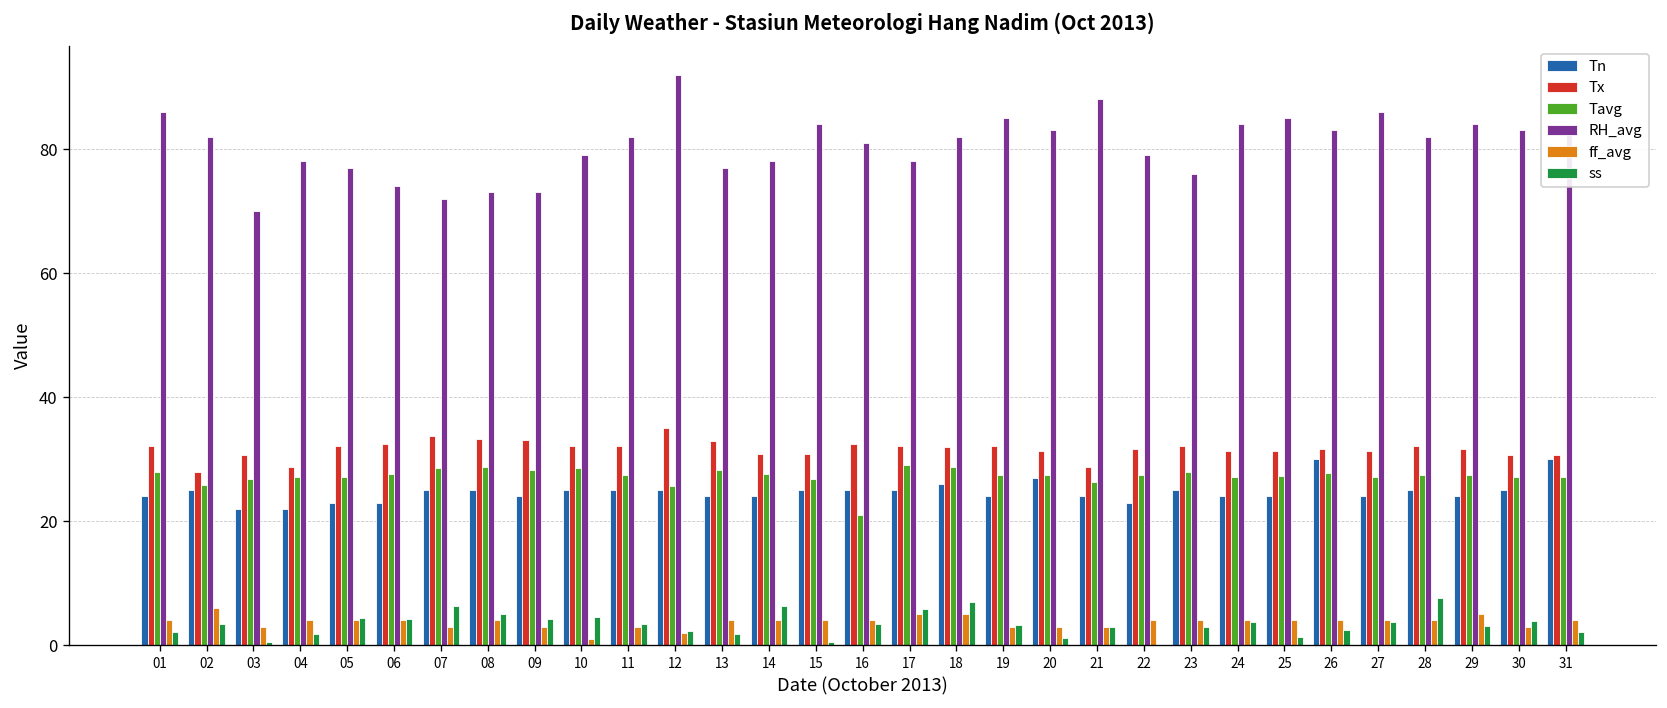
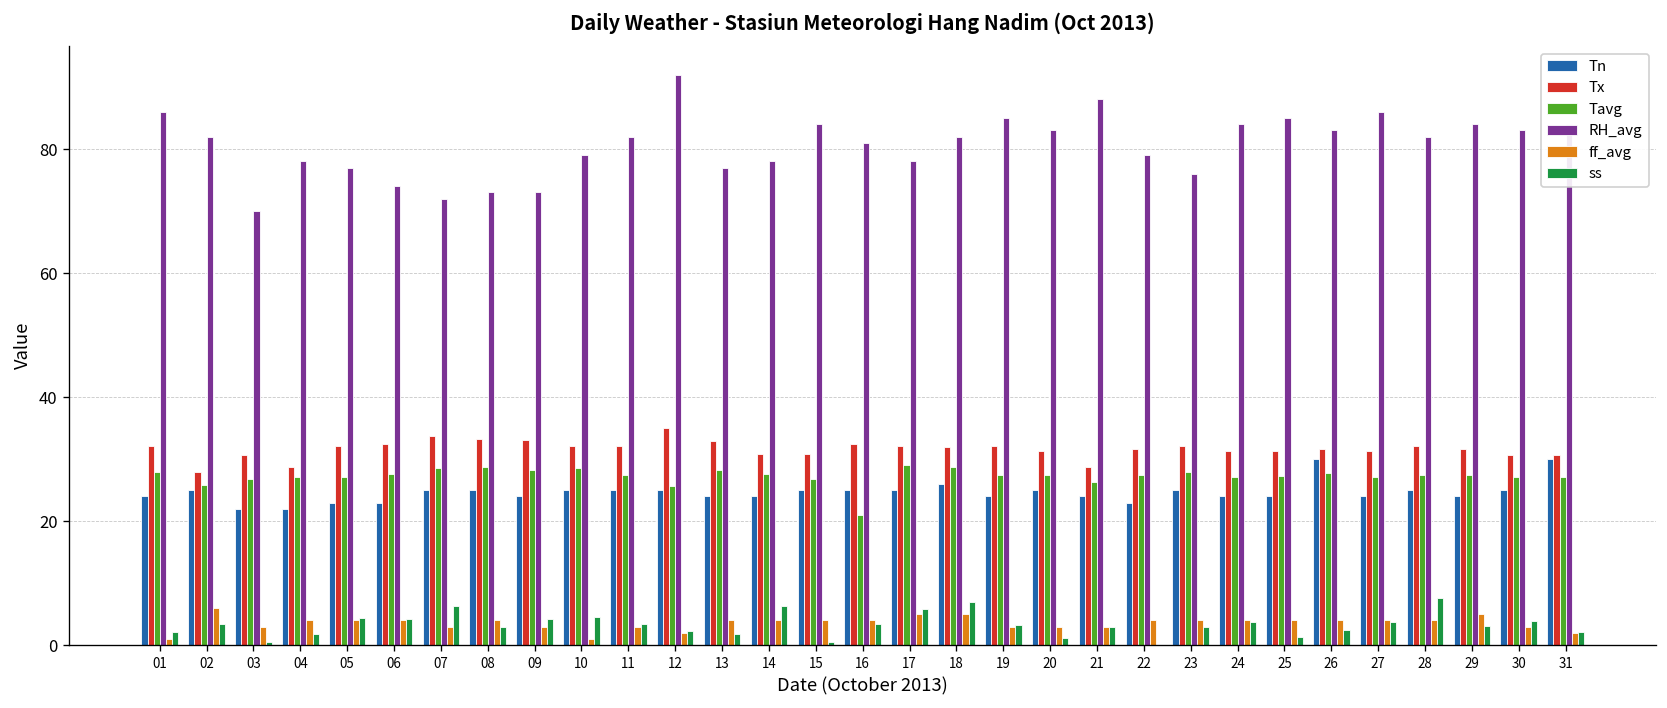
  {
    "Tn": {
      "01": 24,
      "02": 25,
      "03": 22,
      "04": 22,
      "05": 23,
      "06": 23,
      "07": 25,
      "08": 25,
      "09": 24,
      "10": 25,
      "11": 25,
      "12": 25,
      "13": 24,
      "14": 24,
      "15": 25,
      "16": 25,
      "17": 25,
      "18": 26,
      "19": 24,
-     "20": 27,
+     "20": 25,
      "21": 24,
      "22": 23,
      "23": 25,
      "24": 24,
      "25": 24,
      "26": 30,
      "27": 24,
      "28": 25,
      "29": 24,
      "30": 25,
      "31": 30
    },
    "Tx": {
      "01": 32,
      "02": 28,
      "03": 31,
      "04": 29,
      "05": 32,
      "06": 33,
      "07": 34,
      "08": 33,
      "09": 33,
      "10": 32,
      "11": 32,
      "12": 35,
      "13": 33,
      "14": 31,
      "15": 31,
      "16": 33,
      "17": 32,
      "18": 32,
      "19": 32,
      "20": 31,
      "21": 29,
      "22": 32,
      "23": 32,
      "24": 31,
      "25": 31,
      "26": 32,
      "27": 31,
      "28": 32,
      "29": 32,
      "30": 31,
      "31": 31
    },
    "Tavg": {
      "01": 28,
      "02": 26,
      "03": 27,
      "04": 27,
      "05": 27,
      "06": 28,
      "07": 29,
      "08": 29,
      "09": 28,
      "10": 29,
      "11": 27,
      "12": 26,
      "13": 28,
      "14": 28,
      "15": 27,
      "16": 21,
      "17": 29,
      "18": 29,
      "19": 27,
      "20": 27,
      "21": 26,
      "22": 28,
      "23": 28,
      "24": 27,
      "25": 27,
      "26": 28,
      "27": 27,
      "28": 28,
      "29": 28,
      "30": 27,
      "31": 27
    },
    "RH_avg": {
      "01": 86,
      "02": 82,
      "03": 70,
      "04": 78,
      "05": 77,
      "06": 74,
      "07": 72,
      "08": 73,
      "09": 73,
      "10": 79,
      "11": 82,
      "12": 92,
      "13": 77,
      "14": 78,
      "15": 84,
      "16": 81,
      "17": 78,
      "18": 82,
      "19": 85,
      "20": 83,
      "21": 88,
      "22": 79,
      "23": 76,
      "24": 84,
      "25": 85,
      "26": 83,
      "27": 86,
      "28": 82,
      "29": 84,
      "30": 83
    },
    "ff_avg": {
-     "01": 4,
+     "01": 1,
      "02": 6,
      "03": 3,
      "04": 4,
      "05": 4,
      "06": 4,
      "07": 3,
      "08": 4,
      "09": 3,
      "10": 1,
      "11": 3,
      "12": 2,
      "13": 4,
      "14": 4,
      "15": 4,
      "16": 4,
      "17": 5,
      "18": 5,
      "19": 3,
      "20": 3,
      "21": 3,
      "22": 4,
      "23": 4,
      "24": 4,
      "25": 4,
      "26": 4,
      "27": 4,
      "28": 4,
      "29": 5,
      "30": 3,
-     "31": 4
+     "31": 2
    },
    "ss": {
      "01": 2,
      "02": 3,
      "03": 1,
      "04": 2,
      "05": 4,
      "06": 4,
      "07": 6,
-     "08": 5,
+     "08": 3,
      "09": 4,
      "10": 5,
      "11": 3,
      "12": 2,
      "13": 2,
      "14": 6,
      "15": 1,
      "16": 3,
      "17": 6,
      "18": 7,
      "19": 3,
      "20": 1,
      "21": 3,
      "22": 0,
      "23": 3,
      "24": 4,
      "25": 1,
      "26": 3,
      "27": 4,
      "28": 8,
      "29": 3,
      "30": 4,
      "31": 2
    }
  }
